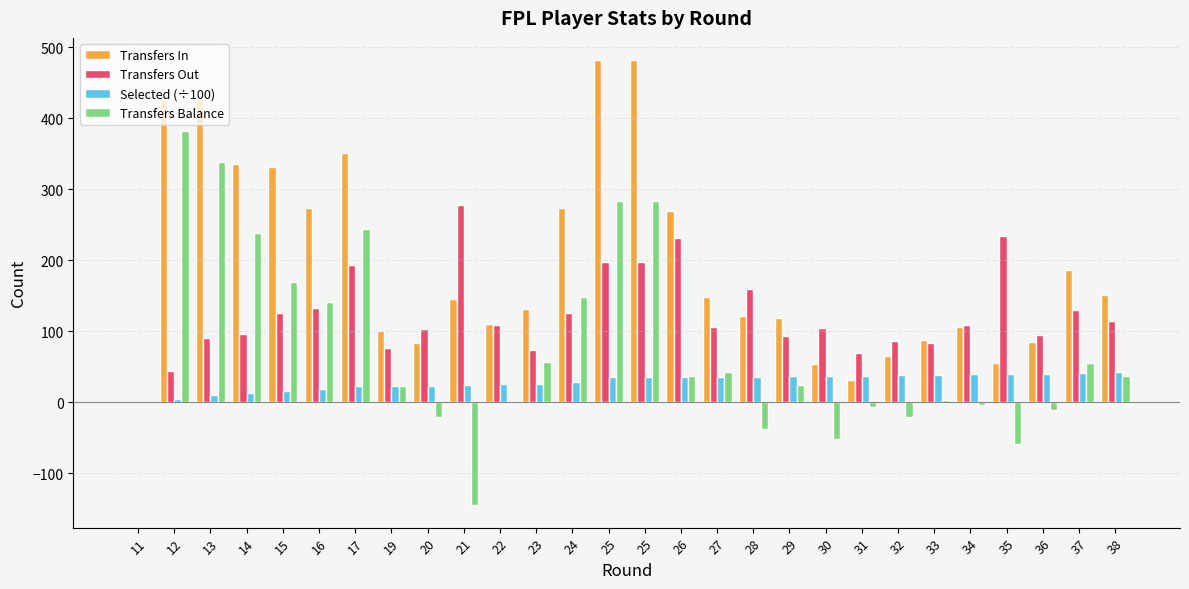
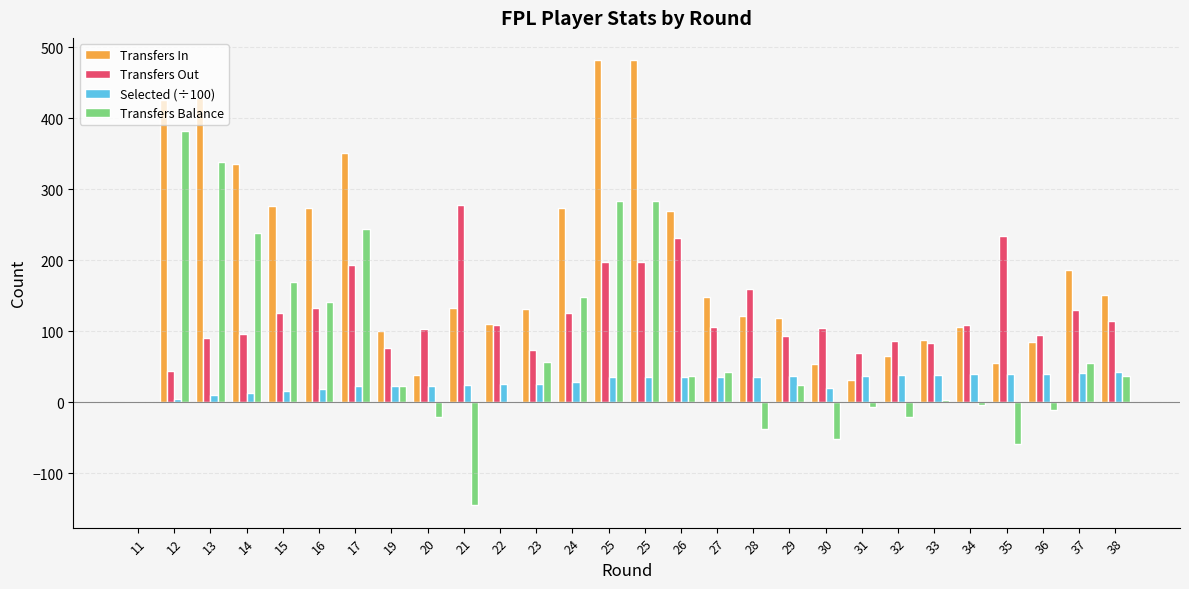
  {
    "Transfers In": {
      "11": 0,
      "14": 340,
-     "15": 330,
+     "15": 280,
      "16": 270,
      "17": 350,
      "19": 100,
-     "20": 80,
-     "21": 150,
+     "20": 40,
+     "21": 130,
      "22": 110,
      "23": 130,
      "24": 270,
      "26": 270,
      "27": 150,
      "28": 120,
      "29": 120,
      "30": 50,
      "31": 30,
      "32": 70,
      "33": 90,
      "34": 110,
      "35": 60,
      "36": 90,
      "37": 190,
      "38": 150
    },
    "Transfers Out": {
      "11": 0,
      "12": 40,
      "13": 90,
      "14": 100,
      "15": 130,
      "16": 130,
      "17": 190,
      "19": 80,
      "20": 100,
      "21": 280,
      "22": 110,
      "23": 70,
      "24": 130,
      "26": 230,
      "27": 110,
      "28": 160,
      "29": 90,
      "30": 110,
      "31": 70,
      "32": 90,
      "33": 80,
      "34": 110,
      "35": 240,
      "36": 100,
      "37": 130,
      "38": 110
    },
    "Selected (÷100)": {
      "11": 0,
      "12": 10,
      "13": 10,
      "14": 10,
      "15": 20,
      "16": 20,
      "17": 20,
      "19": 20,
      "20": 20,
      "21": 20,
      "22": 30,
      "23": 30,
      "24": 30,
      "26": 40,
      "27": 40,
      "28": 40,
      "29": 40,
-     "30": 40,
+     "30": 20,
      "31": 40,
      "32": 40,
      "33": 40,
      "34": 40,
      "35": 40,
      "36": 40,
      "37": 40,
      "38": 40
    },
    "Transfers Balance": {
      "11": 0,
      "12": 380,
      "13": 340,
      "14": 240,
      "15": 170,
      "16": 140,
      "17": 240,
      "19": 20,
      "20": -20,
      "21": -150,
      "23": 60,
      "24": 150,
      "26": 40,
      "27": 40,
      "28": -40,
      "29": 30,
      "30": -50,
      "31": -10,
      "32": -20,
      "33": 0,
      "35": -60,
      "36": -10,
      "37": 60,
      "38": 40
    }
  }
